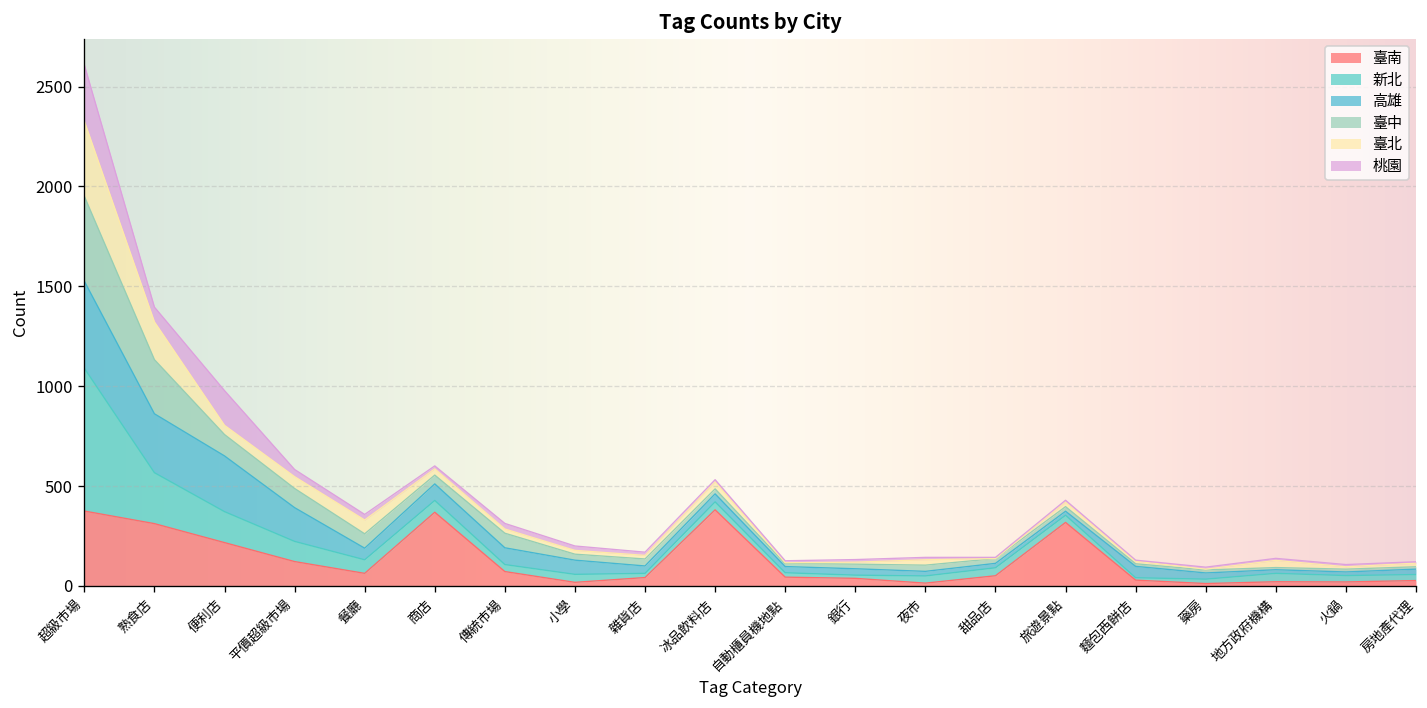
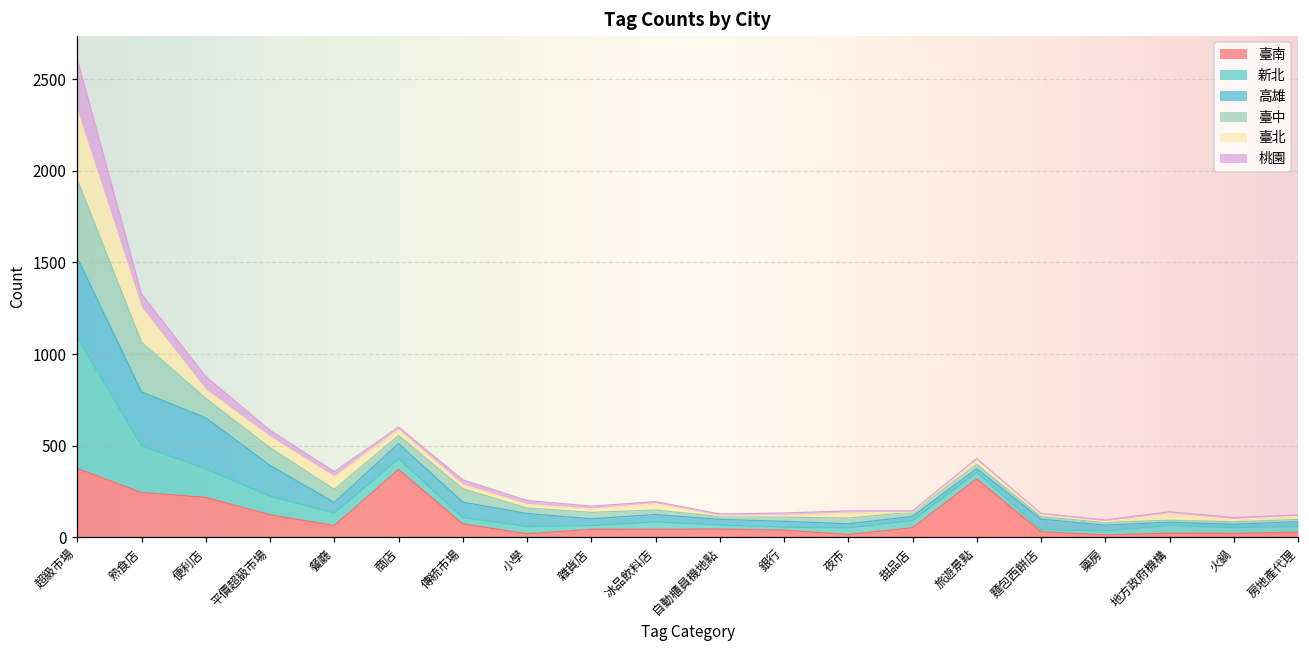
  {
    "臺南": {
      "超級市場": 380,
-     "熟食店": 310,
+     "熟食店": 240,
      "便利店": 220,
      "平價超級市場": 120,
      "餐廳": 60,
      "商店": 370,
      "傳統市場": 70,
      "小學": 20,
      "雜貨店": 40,
-     "冰品飲料店": 380,
+     "冰品飲料店": 40,
      "自動櫃員機地點": 40,
      "銀行": 40,
      "夜市": 10,
      "甜品店": 50,
      "旅遊景點": 320,
      "藥房": 10,
      "地方政府機構": 20,
      "火鍋": 20,
      "房地產代理": 30
    },
    "臺中": {
      "超級市場": 430,
      "熟食店": 270,
      "便利店": 110,
      "平價超級市場": 100,
      "餐廳": 70,
      "商店": 40,
      "傳統市場": 70,
      "小學": 30,
      "雜貨店": 40,
      "冰品飲料店": 30,
      "夜市": 30,
      "旅遊景點": 20
    },
    "臺北": {
      "超級市場": 380,
      "熟食店": 190,
      "便利店": 50,
      "平價超級市場": 60,
      "餐廳": 70,
      "傳統市場": 20,
      "小學": 20,
      "雜貨店": 20
    },
    "桃園": {
      "超級市場": 280,
      "熟食店": 70,
-     "便利店": 170,
+     "便利店": 70,
      "平價超級市場": 40,
      "餐廳": 30,
      "傳統市場": 30,
      "小學": 20,
      "雜貨店": 20
    }
  }
